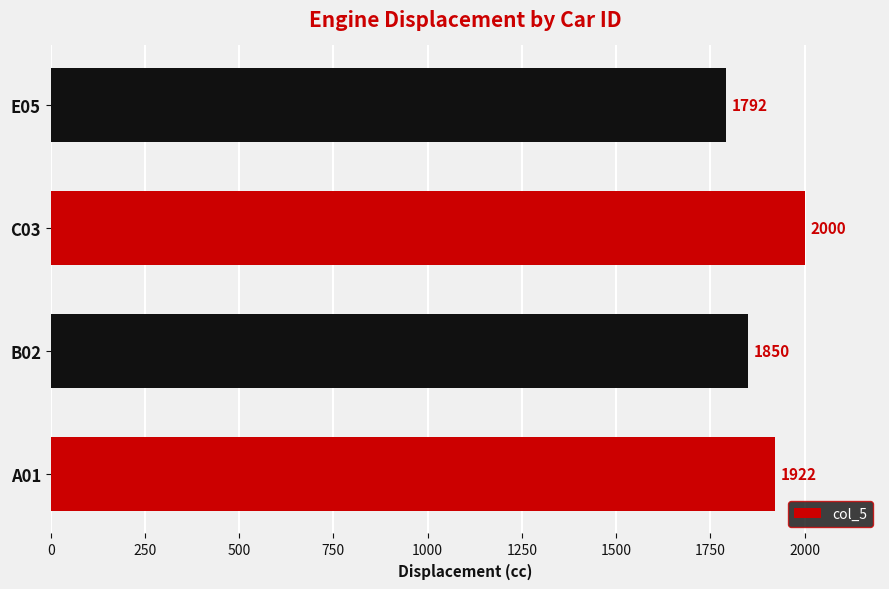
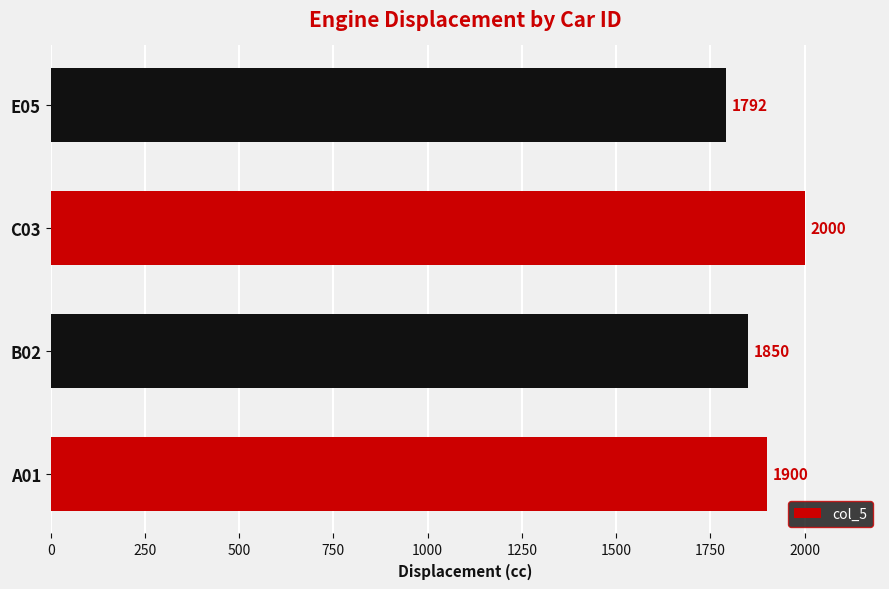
  {
    "E05": 1792,
    "C03": 2000,
    "B02": 1850,
-   "A01": 1922
+   "A01": 1900
  }
